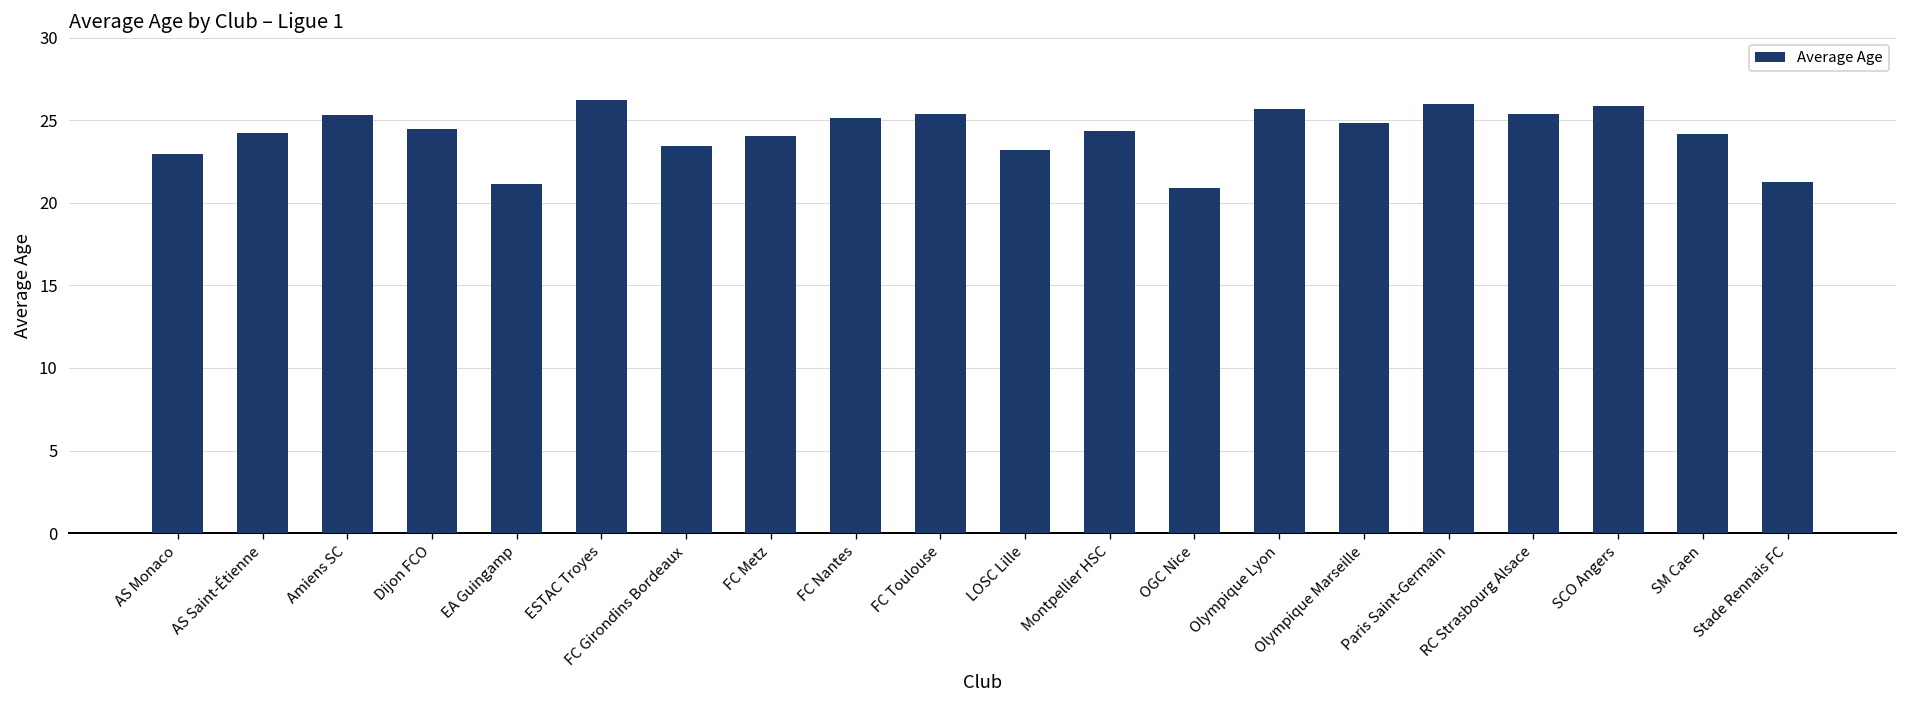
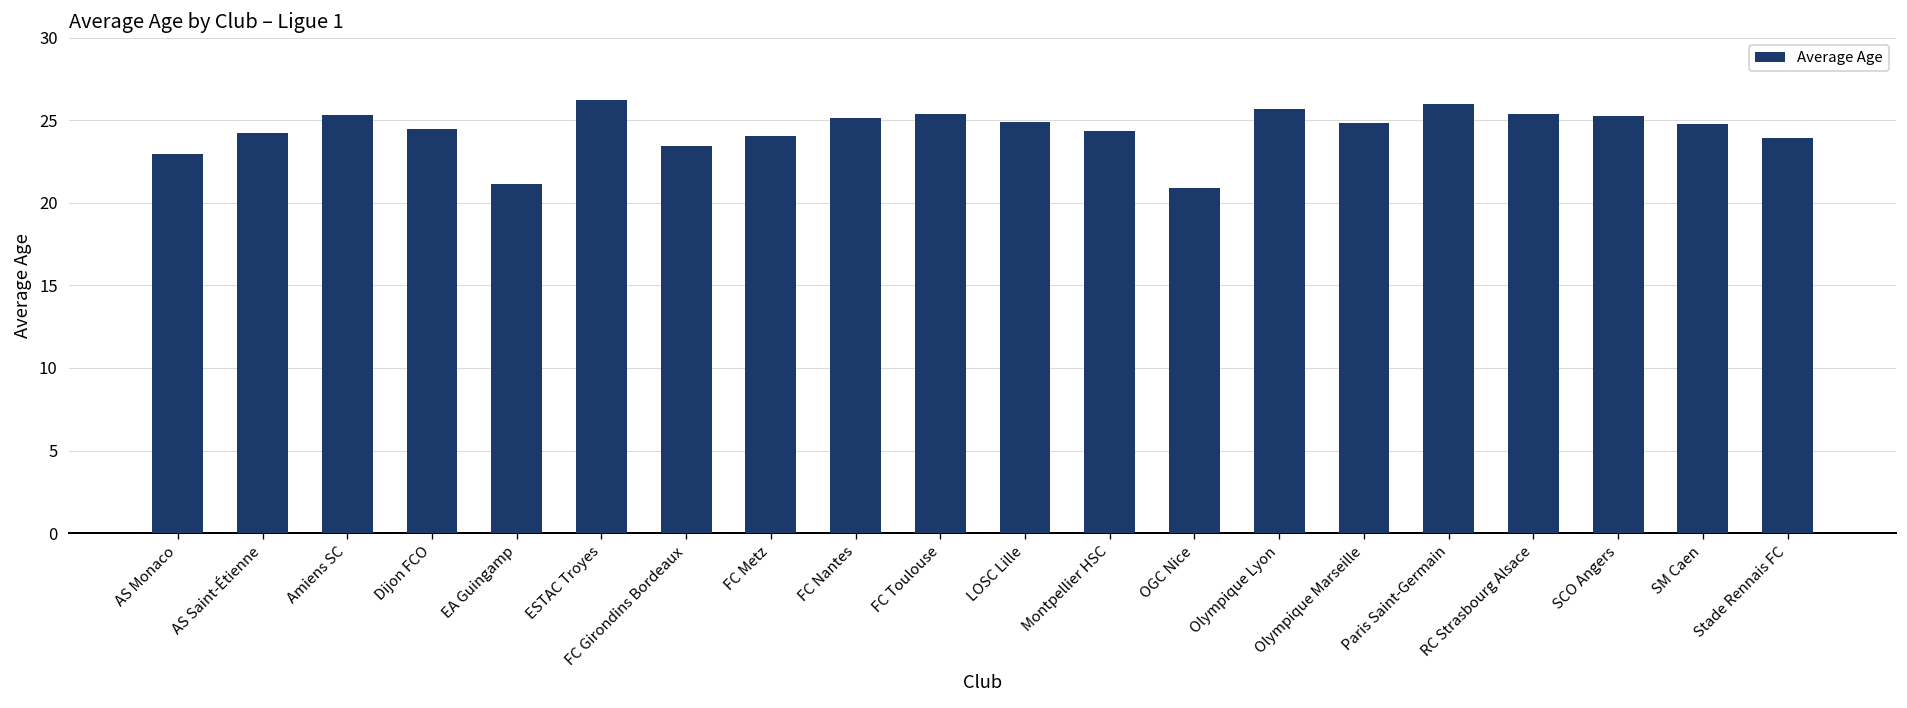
  {
    "AS Monaco": 23.0,
    "AS Saint-Étienne": 24.2,
    "Amiens SC": 25.3,
    "Dijon FCO": 24.4,
    "EA Guingamp": 21.1,
    "ESTAC Troyes": 26.3,
    "FC Girondins Bordeaux": 23.5,
    "FC Metz": 24.1,
    "FC Nantes": 25.2,
    "FC Toulouse": 25.4,
-   "LOSC Lille": 23.2,
+   "LOSC Lille": 24.9,
    "Montpellier HSC": 24.4,
    "OGC Nice": 20.9,
    "Olympique Lyon": 25.7,
    "Olympique Marseille": 24.8,
    "Paris Saint-Germain": 26.0,
    "RC Strasbourg Alsace": 25.4,
-   "SCO Angers": 25.9,
-   "SM Caen": 24.2,
-   "Stade Rennais FC": 21.2
+   "SCO Angers": 25.2,
+   "SM Caen": 24.8,
+   "Stade Rennais FC": 23.9
  }
